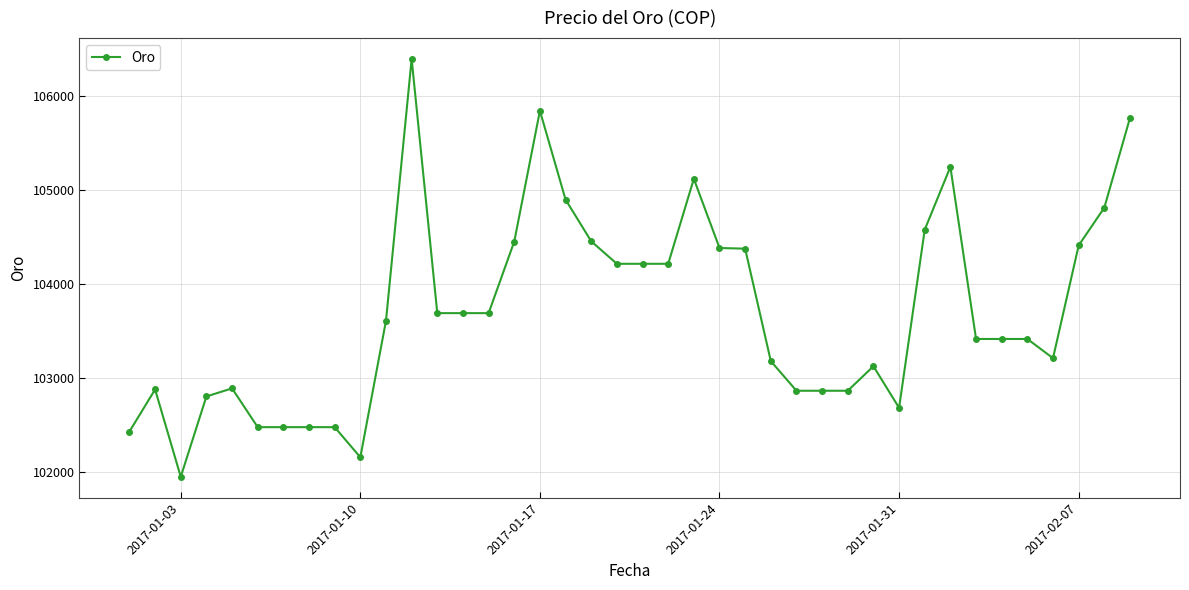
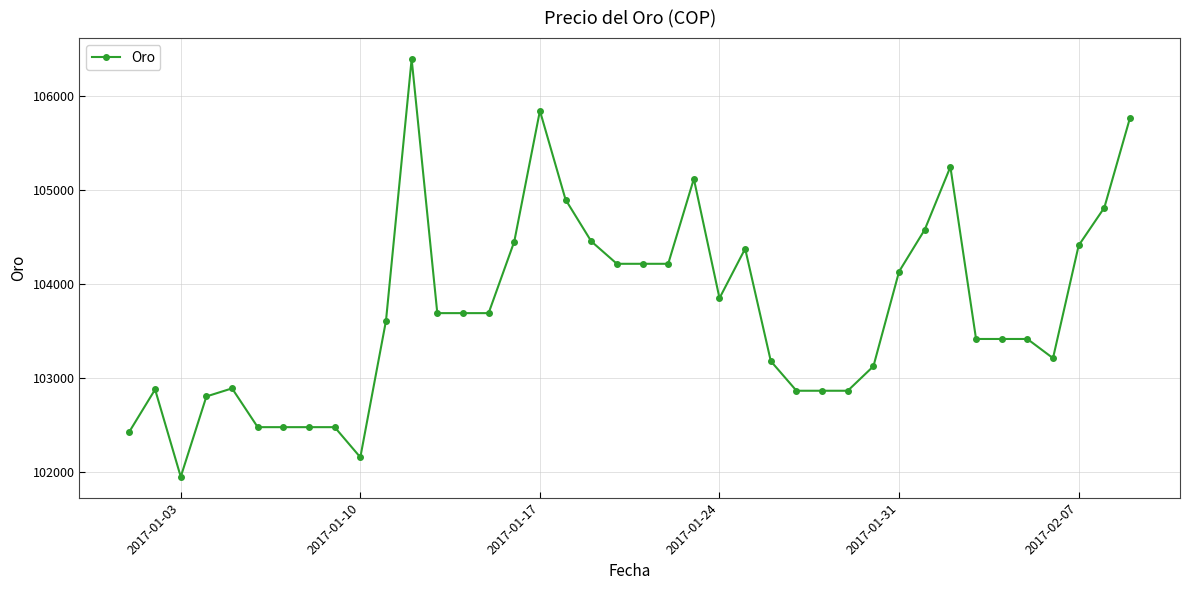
  {
    "2017-01-03": 102000,
    "2017-01-10": 102200,
    "2017-01-17": 105800,
-   "2017-01-24": 104400,
-   "2017-01-31": 102700,
+   "2017-01-24": 103800,
+   "2017-01-31": 104100,
    "2017-02-07": 104400
  }
